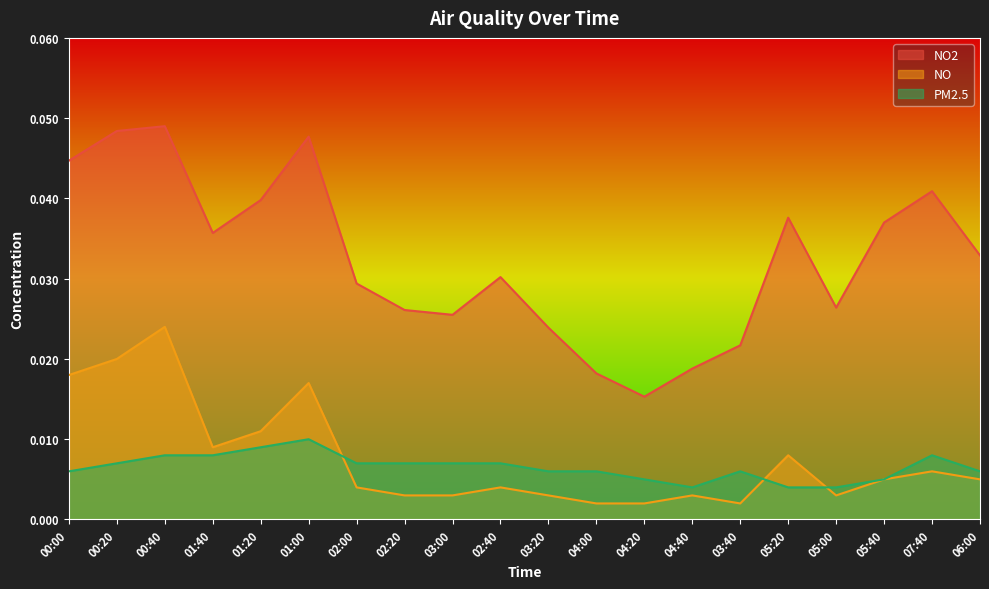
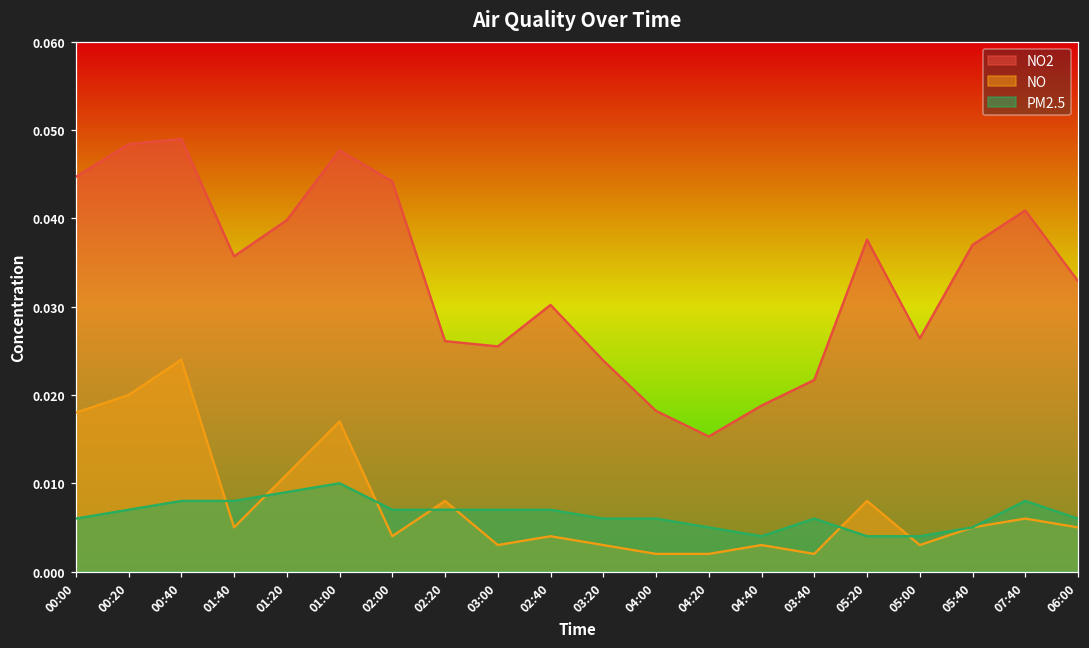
  {
    "NO2": {
      "00:00": 0.045,
      "00:20": 0.048,
      "00:40": 0.049,
      "01:40": 0.036,
      "01:20": 0.040,
      "01:00": 0.048,
-     "02:00": 0.029,
+     "02:00": 0.044,
      "02:20": 0.026,
      "03:00": 0.026,
      "02:40": 0.030,
      "03:20": 0.024,
      "04:00": 0.018,
      "04:20": 0.015,
      "04:40": 0.019,
      "03:40": 0.022,
      "05:20": 0.038,
      "05:00": 0.026,
      "05:40": 0.037,
      "07:40": 0.041,
      "06:00": 0.033
    },
    "NO": {
      "00:00": 0.018,
      "00:20": 0.020,
      "00:40": 0.024,
-     "01:40": 0.009,
+     "01:40": 0.005,
      "01:20": 0.011,
      "01:00": 0.017,
      "02:00": 0.004,
-     "02:20": 0.003,
+     "02:20": 0.008,
      "03:00": 0.003,
      "02:40": 0.004,
      "03:20": 0.003,
      "04:00": 0.002,
      "04:20": 0.002,
      "04:40": 0.003,
      "03:40": 0.002,
      "05:20": 0.008,
      "05:00": 0.003,
      "07:40": 0.006,
      "06:00": 0.005
    },
    "PM2.5": {
      "00:00": 0.006,
      "00:20": 0.007,
      "00:40": 0.008,
      "01:40": 0.008,
      "01:20": 0.009,
      "01:00": 0.010,
      "02:00": 0.007,
      "02:20": 0.007,
      "03:00": 0.007,
      "02:40": 0.007,
      "03:20": 0.006,
      "04:00": 0.006,
      "04:20": 0.005,
      "04:40": 0.004,
      "03:40": 0.006,
      "05:20": 0.004,
      "05:00": 0.004,
      "07:40": 0.008,
      "06:00": 0.006
    }
  }
